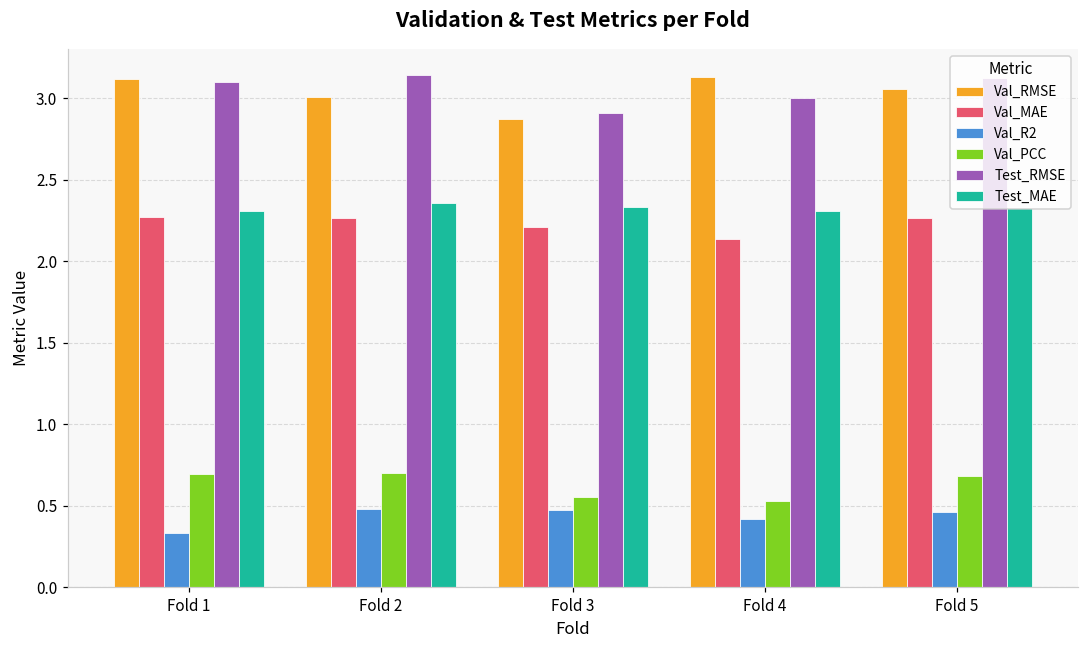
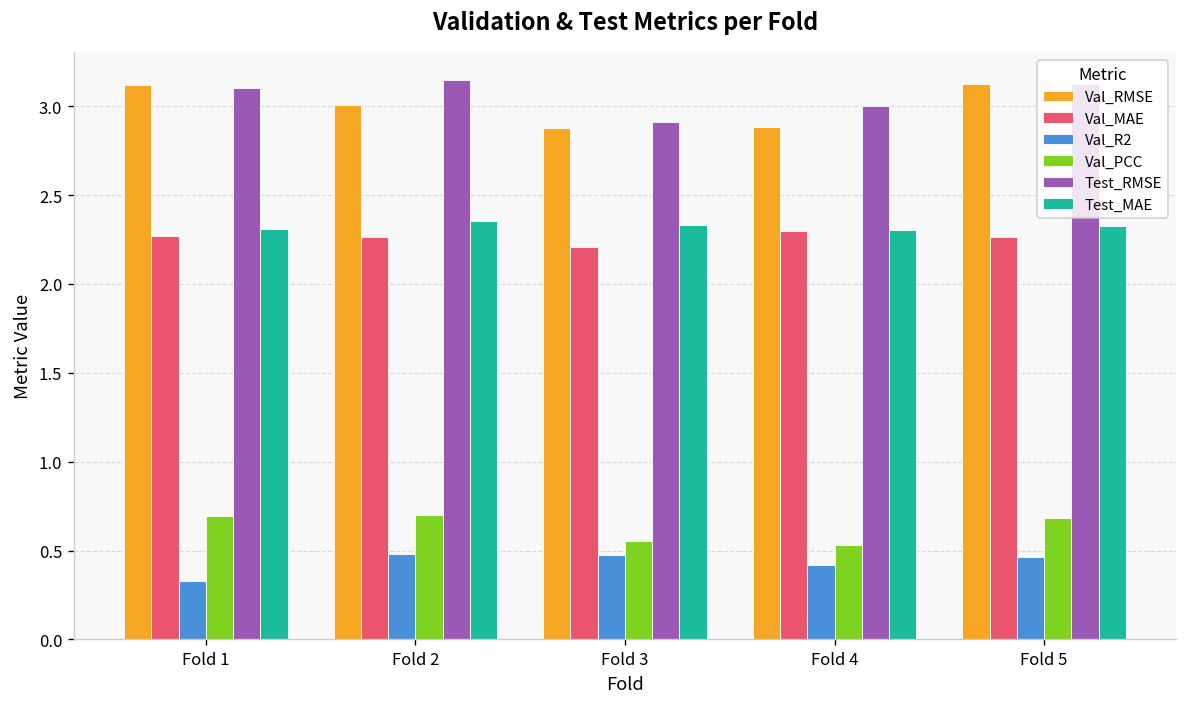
  {
    "Val_RMSE": {
      "Fold 1": 3.12,
      "Fold 2": 3.01,
      "Fold 3": 2.88,
-     "Fold 4": 3.13,
-     "Fold 5": 3.06
+     "Fold 4": 2.88,
+     "Fold 5": 3.13
    },
    "Val_MAE": {
      "Fold 1": 2.27,
      "Fold 2": 2.26,
      "Fold 3": 2.21,
-     "Fold 4": 2.13,
+     "Fold 4": 2.30,
      "Fold 5": 2.27
    },
    "Val_R2": {
      "Fold 1": 0.33,
      "Fold 2": 0.48,
      "Fold 3": 0.48,
      "Fold 4": 0.42,
      "Fold 5": 0.46
    },
    "Val_PCC": {
      "Fold 1": 0.69,
      "Fold 2": 0.70,
      "Fold 3": 0.55,
      "Fold 4": 0.53,
      "Fold 5": 0.68
    },
    "Test_RMSE": {
      "Fold 1": 3.10,
      "Fold 2": 3.15,
      "Fold 3": 2.91,
      "Fold 4": 3.00
    },
    "Test_MAE": {
      "Fold 1": 2.31,
      "Fold 2": 2.36,
      "Fold 3": 2.33,
      "Fold 4": 2.31
    }
  }
